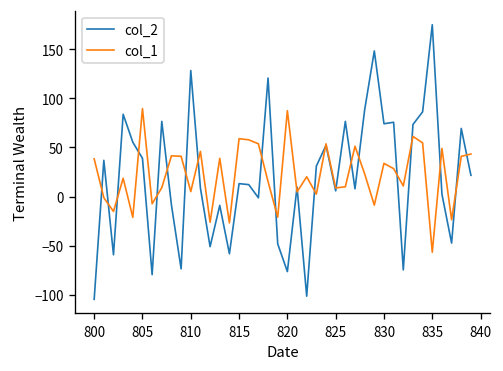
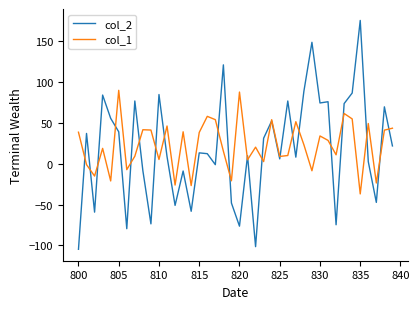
  {
    "col_2": {
      "800": -100,
      "805": 40,
-     "810": 130,
+     "810": 80,
      "815": 10,
      "820": -80,
      "830": 70,
      "835": 170
    },
    "col_1": {
      "800": 40,
      "805": 90,
      "810": 10,
-     "815": 60,
+     "815": 40,
      "820": 90,
      "830": 30,
-     "835": -60
+     "835": -40
    }
  }
